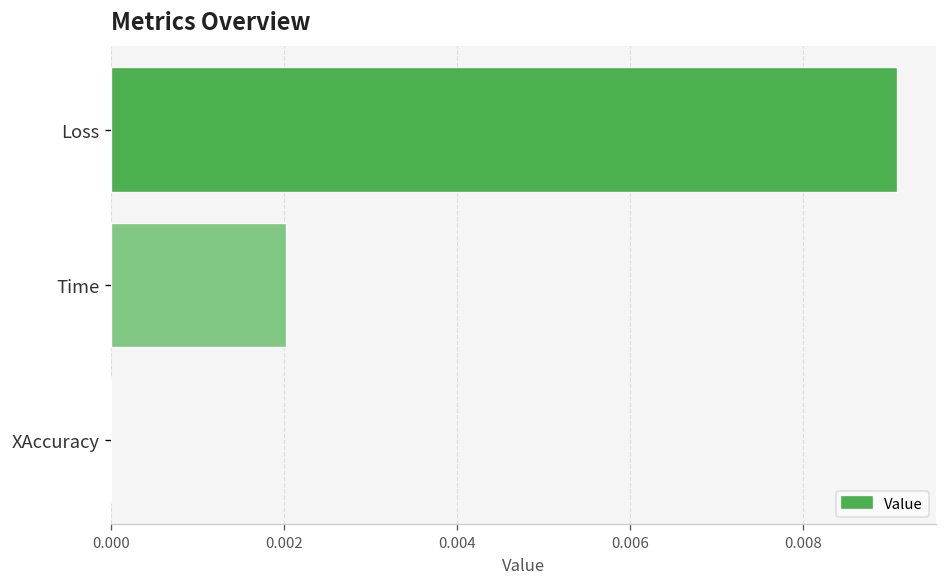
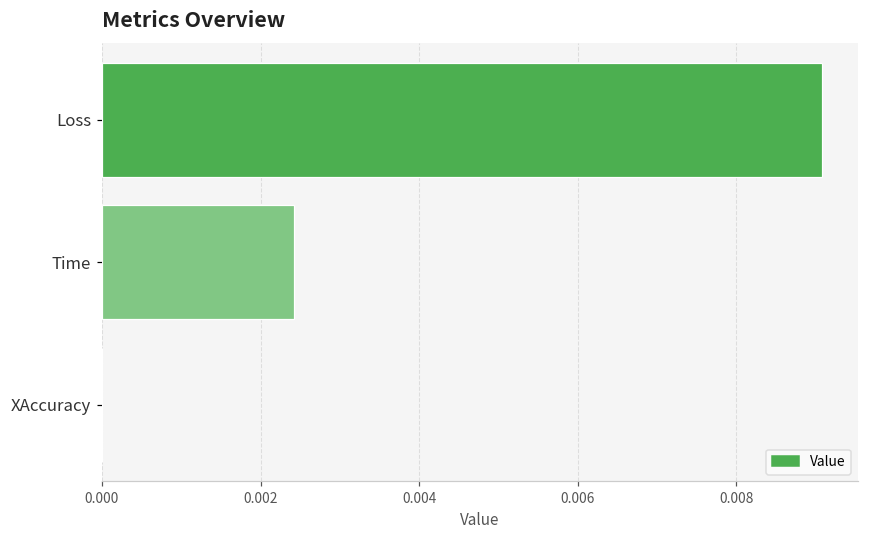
  {
    "Loss": 0.0091,
-   "Time": 0.0020
+   "Time": 0.0024
  }
